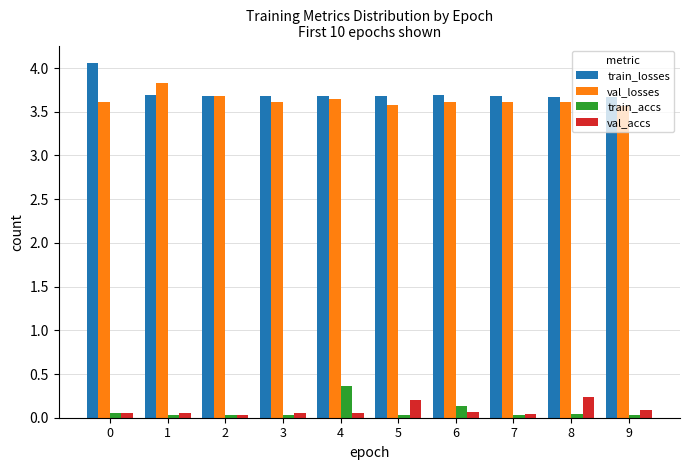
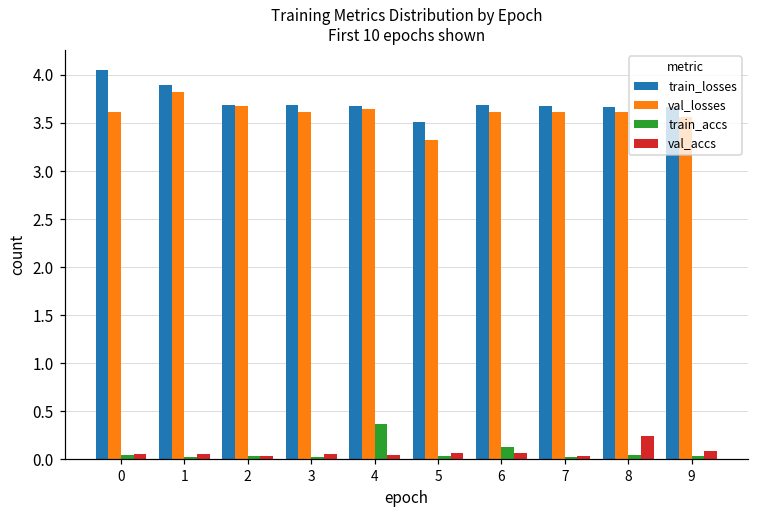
  {
    "train_losses": {
      "0": 4.1,
-     "1": 3.7,
+     "1": 3.9,
      "2": 3.7,
      "3": 3.7,
      "4": 3.7,
-     "5": 3.7,
+     "5": 3.5,
      "6": 3.7,
      "7": 3.7,
      "8": 3.7
    },
    "val_losses": {
      "0": 3.6,
      "1": 3.8,
      "2": 3.7,
      "3": 3.6,
      "4": 3.6,
-     "5": 3.6,
+     "5": 3.3,
      "6": 3.6,
      "7": 3.6,
      "8": 3.6
    },
    "train_accs": {
      "0": 0.0,
      "2": 0.0,
      "3": 0.0,
      "4": 0.4,
      "5": 0.0,
      "6": 0.1,
      "7": 0.0,
      "8": 0.0,
      "9": 0.0
    },
    "val_accs": {
      "0": 0.1,
      "1": 0.1,
      "2": 0.0,
      "3": 0.1,
      "4": 0.1,
-     "5": 0.2,
+     "5": 0.1,
      "6": 0.1,
      "7": 0.0,
      "8": 0.2,
      "9": 0.1
    }
  }
